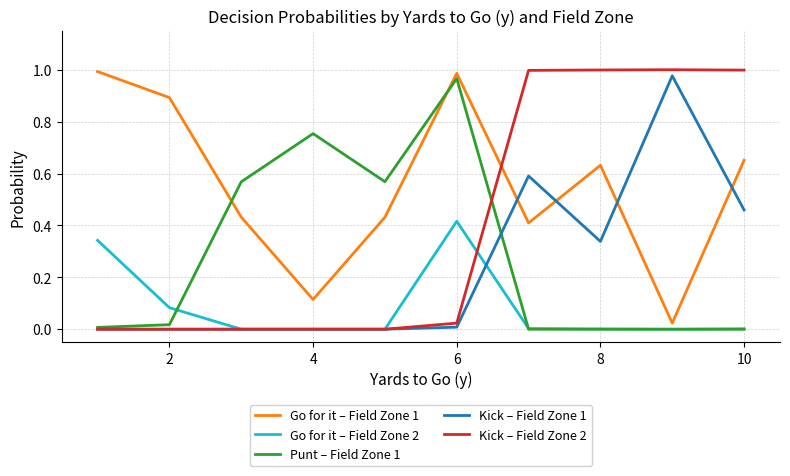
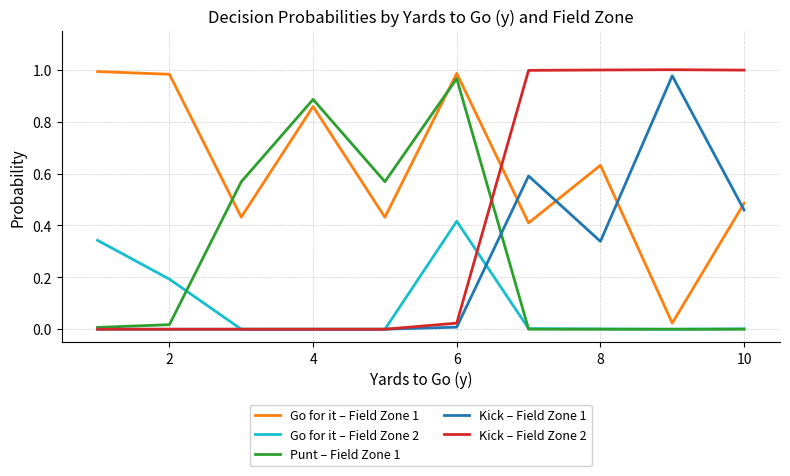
  {
    "Go for it – Field Zone 1": {
-     "2": 0.89,
-     "4": 0.11,
+     "2": 0.98,
+     "4": 0.86,
      "6": 0.99,
      "8": 0.63,
-     "10": 0.65
+     "10": 0.49
    },
    "Go for it – Field Zone 2": {
-     "2": 0.08,
+     "2": 0.19,
      "6": 0.42
    },
    "Punt – Field Zone 1": {
      "2": 0.02,
-     "4": 0.75,
+     "4": 0.89,
      "6": 0.97
    },
    "Kick – Field Zone 1": {
      "6": 0.01,
      "8": 0.34,
      "10": 0.46
    },
    "Kick – Field Zone 2": {
      "6": 0.02,
      "8": 1.00,
      "10": 1.00
    }
  }
